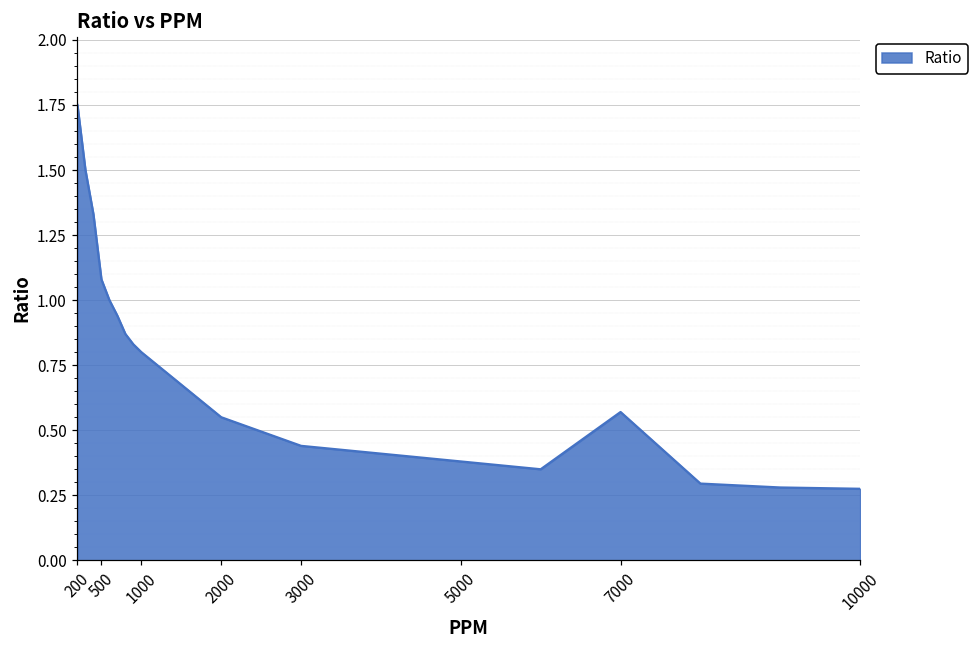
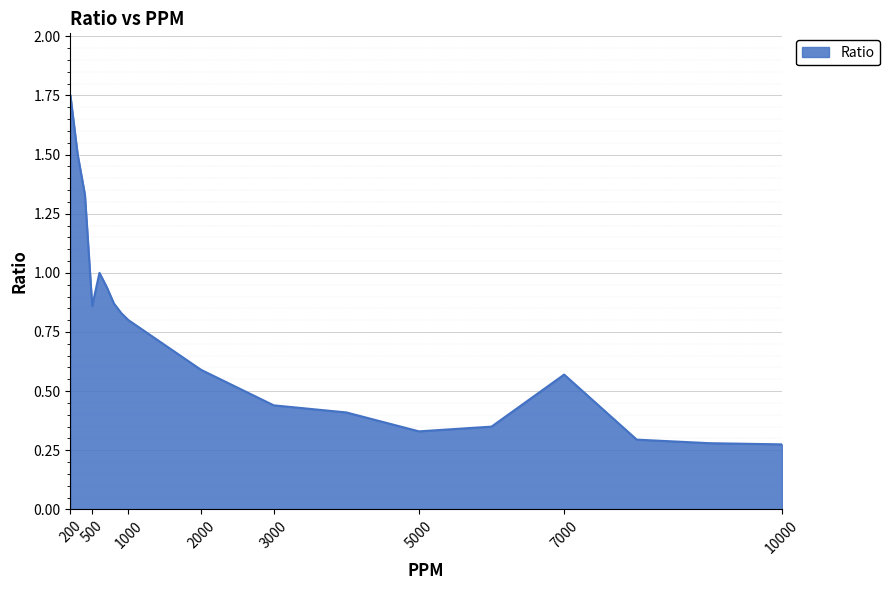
  {
    "200": 1.75,
-   "500": 1.08,
+   "500": 0.86,
    "1000": 0.80,
-   "2000": 0.55,
+   "2000": 0.59,
    "3000": 0.44,
-   "5000": 0.38,
+   "5000": 0.33,
    "7000": 0.57,
    "10000": 0.28
  }
